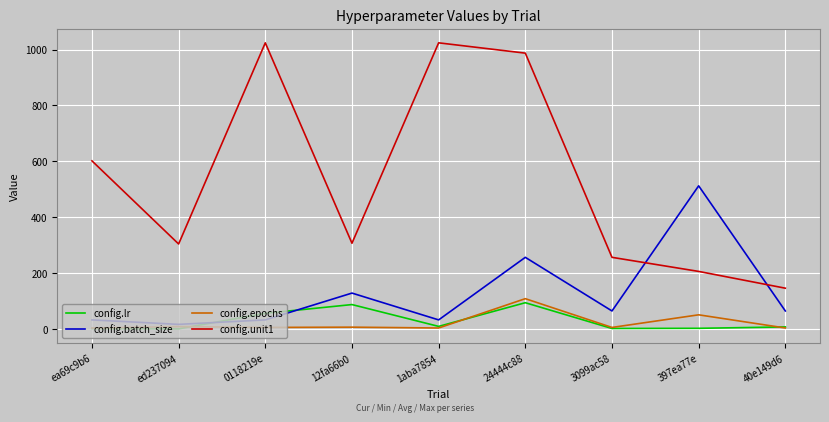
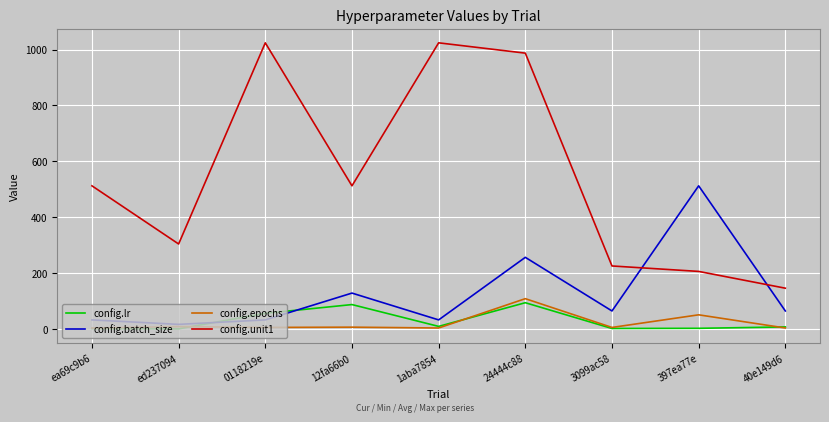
  {
    "config.lr": {
      "12fa66b0": 90,
      "24444c88": 90,
      "397ea77e": 0
    },
    "config.batch_size": {
      "12fa66b0": 130,
      "1aba7854": 30,
      "24444c88": 260,
      "3099ac58": 60,
      "397ea77e": 510,
      "40e149d6": 60
    },
    "config.epochs": {
      "12fa66b0": 10,
      "24444c88": 110,
      "397ea77e": 50
    },
    "config.unit1": {
-     "ea69c9b6": 600,
+     "ea69c9b6": 510,
      "ed237094": 300,
      "0118219e": 1020,
-     "12fa66b0": 310,
+     "12fa66b0": 510,
      "1aba7854": 1020,
      "24444c88": 990,
-     "3099ac58": 260,
+     "3099ac58": 230,
      "397ea77e": 210,
      "40e149d6": 150
    }
  }
